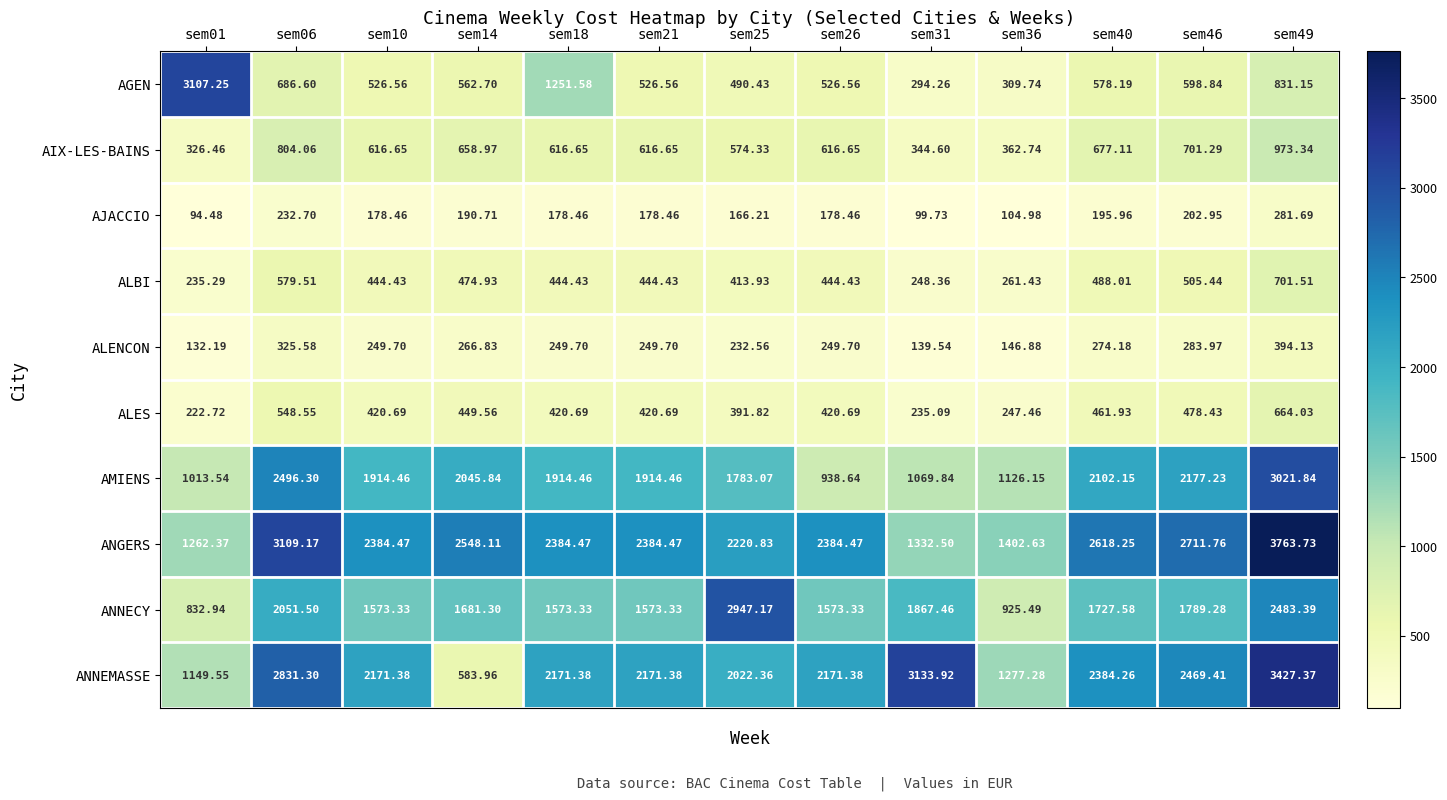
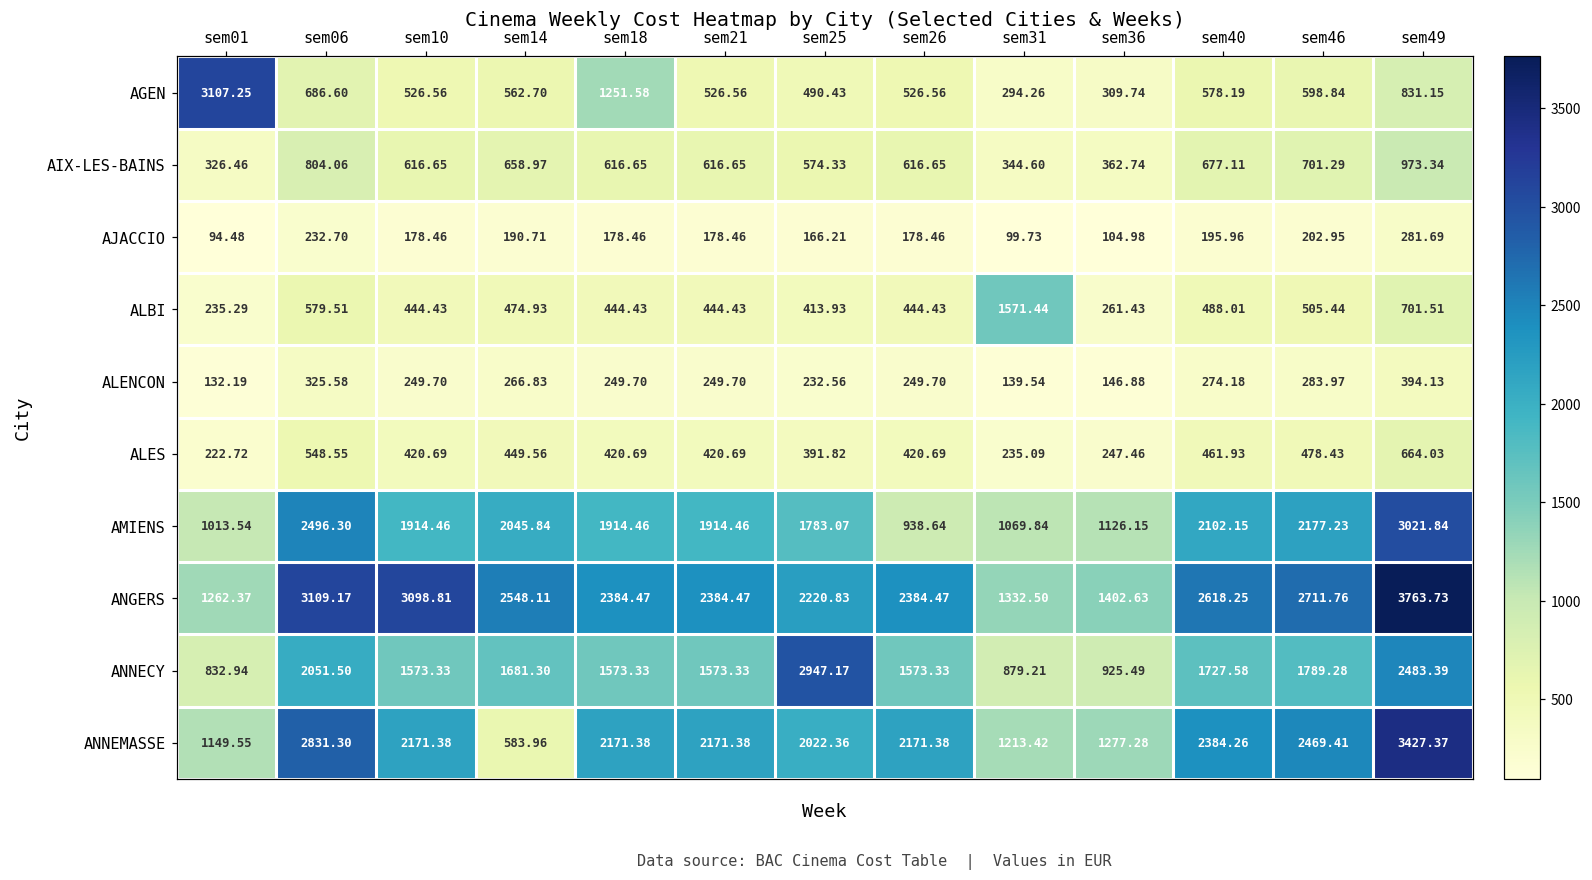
  {
    "AGEN": {
      "sem01": 3107.25,
      "sem06": 686.60,
      "sem10": 526.56,
      "sem14": 562.70,
      "sem18": 1251.58,
      "sem21": 526.56,
      "sem25": 490.43,
      "sem26": 526.56,
      "sem31": 294.26,
      "sem36": 309.74,
      "sem40": 578.19,
      "sem46": 598.84,
      "sem49": 831.15
    },
    "AIX-LES-BAINS": {
      "sem01": 326.46,
      "sem06": 804.06,
      "sem10": 616.65,
      "sem14": 658.97,
      "sem18": 616.65,
      "sem21": 616.65,
      "sem25": 574.33,
      "sem26": 616.65,
      "sem31": 344.60,
      "sem36": 362.74,
      "sem40": 677.11,
      "sem46": 701.29,
      "sem49": 973.34
    },
    "AJACCIO": {
      "sem01": 94.48,
      "sem06": 232.70,
      "sem10": 178.46,
      "sem14": 190.71,
      "sem18": 178.46,
      "sem21": 178.46,
      "sem25": 166.21,
      "sem26": 178.46,
      "sem31": 99.73,
      "sem36": 104.98,
      "sem40": 195.96,
      "sem46": 202.95,
      "sem49": 281.69
    },
    "ALBI": {
      "sem01": 235.29,
      "sem06": 579.51,
      "sem10": 444.43,
      "sem14": 474.93,
      "sem18": 444.43,
      "sem21": 444.43,
      "sem25": 413.93,
      "sem26": 444.43,
-     "sem31": 248.36,
+     "sem31": 1571.44,
      "sem36": 261.43,
      "sem40": 488.01,
      "sem46": 505.44,
      "sem49": 701.51
    },
    "ALENCON": {
      "sem01": 132.19,
      "sem06": 325.58,
      "sem10": 249.70,
      "sem14": 266.83,
      "sem18": 249.70,
      "sem21": 249.70,
      "sem25": 232.56,
      "sem26": 249.70,
      "sem31": 139.54,
      "sem36": 146.88,
      "sem40": 274.18,
      "sem46": 283.97,
      "sem49": 394.13
    },
    "ALES": {
      "sem01": 222.72,
      "sem06": 548.55,
      "sem10": 420.69,
      "sem14": 449.56,
      "sem18": 420.69,
      "sem21": 420.69,
      "sem25": 391.82,
      "sem26": 420.69,
      "sem31": 235.09,
      "sem36": 247.46,
      "sem40": 461.93,
      "sem46": 478.43,
      "sem49": 664.03
    },
    "AMIENS": {
      "sem01": 1013.54,
      "sem06": 2496.30,
      "sem10": 1914.46,
      "sem14": 2045.84,
      "sem18": 1914.46,
      "sem21": 1914.46,
      "sem25": 1783.07,
      "sem26": 938.64,
      "sem31": 1069.84,
      "sem36": 1126.15,
      "sem40": 2102.15,
      "sem46": 2177.23,
      "sem49": 3021.84
    },
    "ANGERS": {
      "sem01": 1262.37,
      "sem06": 3109.17,
-     "sem10": 2384.47,
+     "sem10": 3098.81,
      "sem14": 2548.11,
      "sem18": 2384.47,
      "sem21": 2384.47,
      "sem25": 2220.83,
      "sem26": 2384.47,
      "sem31": 1332.50,
      "sem36": 1402.63,
      "sem40": 2618.25,
      "sem46": 2711.76,
      "sem49": 3763.73
    },
    "ANNECY": {
      "sem01": 832.94,
      "sem06": 2051.50,
      "sem10": 1573.33,
      "sem14": 1681.30,
      "sem18": 1573.33,
      "sem21": 1573.33,
      "sem25": 2947.17,
      "sem26": 1573.33,
-     "sem31": 1867.46,
+     "sem31": 879.21,
      "sem36": 925.49,
      "sem40": 1727.58,
      "sem46": 1789.28,
      "sem49": 2483.39
    },
    "ANNEMASSE": {
      "sem01": 1149.55,
      "sem06": 2831.30,
      "sem10": 2171.38,
      "sem14": 583.96,
      "sem18": 2171.38,
      "sem21": 2171.38,
      "sem25": 2022.36,
      "sem26": 2171.38,
-     "sem31": 3133.92,
+     "sem31": 1213.42,
      "sem36": 1277.28,
      "sem40": 2384.26,
      "sem46": 2469.41,
      "sem49": 3427.37
    }
  }
